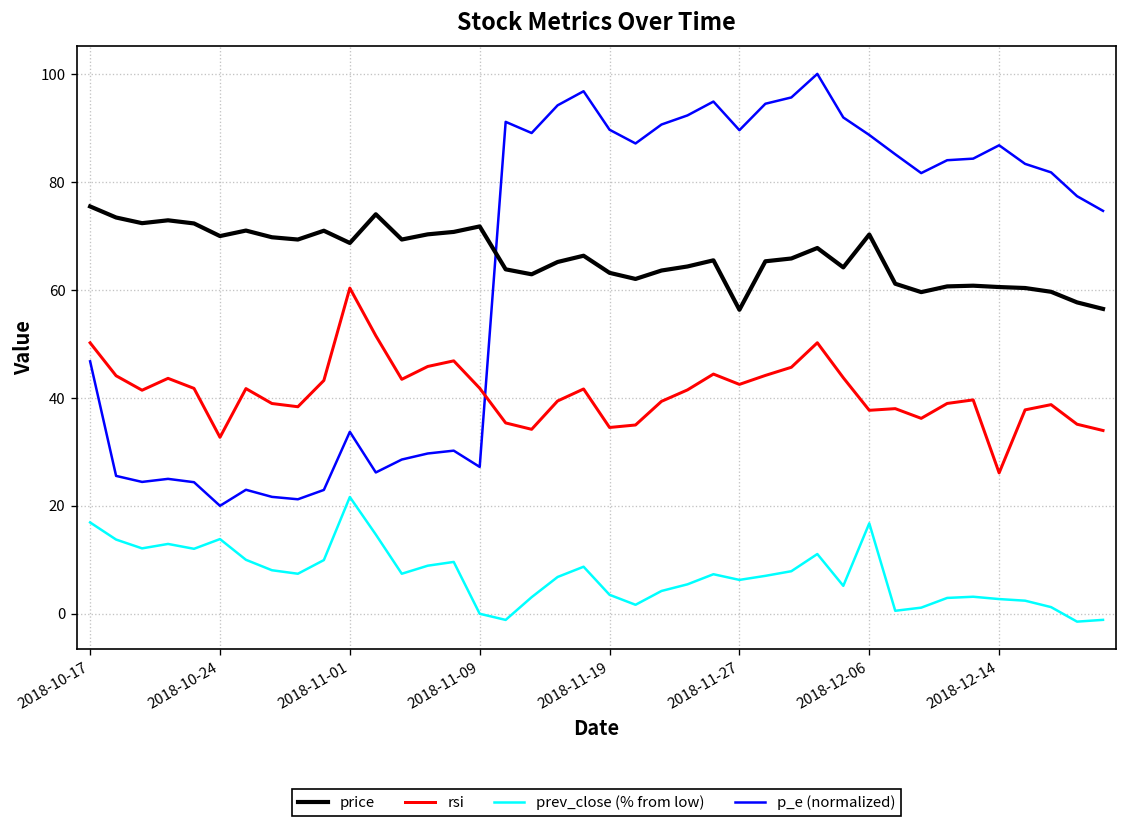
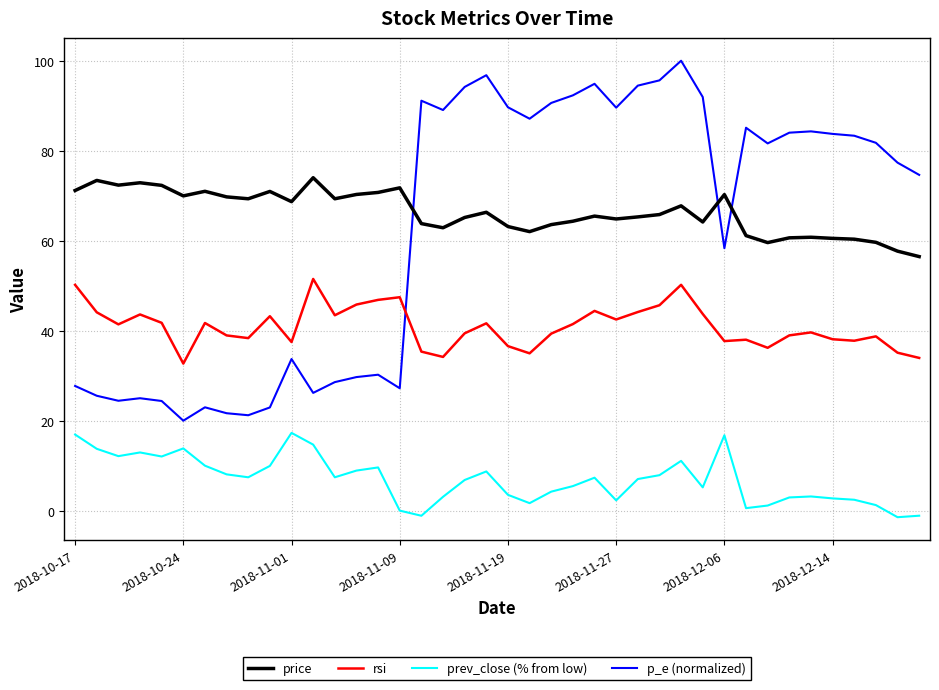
  {
    "price": {
-     "2018-10-17": 75,
+     "2018-10-17": 71,
      "2018-10-24": 70,
      "2018-11-01": 69,
      "2018-11-09": 72,
      "2018-11-19": 63,
-     "2018-11-27": 56,
+     "2018-11-27": 65,
      "2018-12-06": 70,
      "2018-12-14": 61
    },
    "rsi": {
      "2018-10-17": 50,
      "2018-10-24": 33,
-     "2018-11-01": 60,
-     "2018-11-09": 42,
-     "2018-11-19": 35,
+     "2018-11-01": 37,
+     "2018-11-09": 47,
+     "2018-11-19": 37,
      "2018-11-27": 42,
      "2018-12-06": 38,
-     "2018-12-14": 26
+     "2018-12-14": 38
    },
    "prev_close (% from low)": {
      "2018-10-17": 17,
      "2018-10-24": 14,
-     "2018-11-01": 22,
+     "2018-11-01": 17,
      "2018-11-09": 0,
      "2018-11-19": 4,
-     "2018-11-27": 6,
+     "2018-11-27": 2,
      "2018-12-06": 17,
      "2018-12-14": 3
    },
    "p_e (normalized)": {
-     "2018-10-17": 47,
+     "2018-10-17": 28,
      "2018-10-24": 20,
      "2018-11-01": 34,
      "2018-11-09": 27,
      "2018-11-19": 90,
      "2018-11-27": 90,
-     "2018-12-06": 89,
-     "2018-12-14": 87
+     "2018-12-06": 58,
+     "2018-12-14": 84
    }
  }
